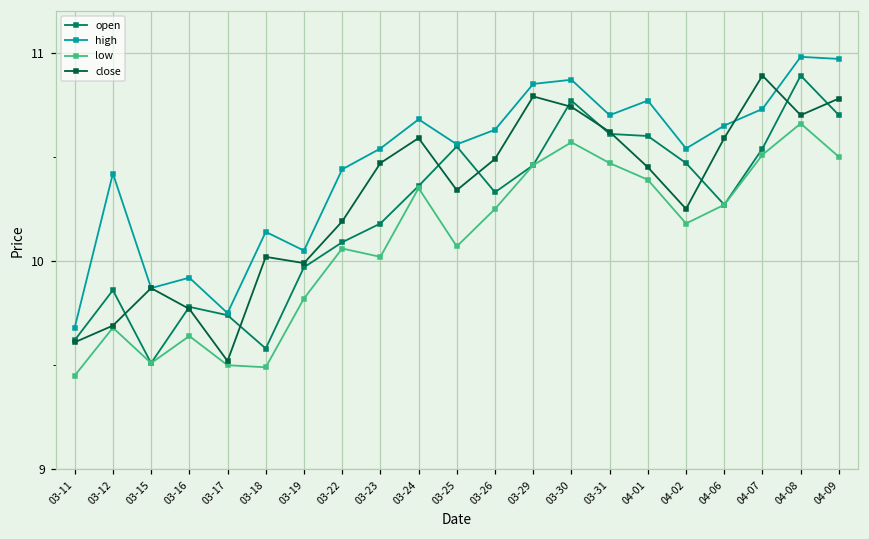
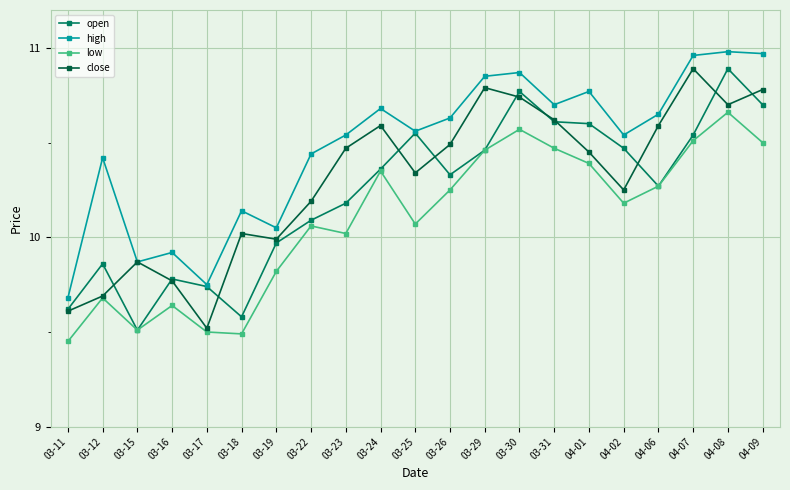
  {
    "high": {
      "03-11": 9.68,
      "03-12": 10.42,
      "03-16": 9.92,
      "03-18": 10.14,
      "03-19": 10.05,
      "03-22": 10.44,
      "03-23": 10.54,
      "03-24": 10.68,
      "03-26": 10.63,
      "03-29": 10.85,
      "03-30": 10.87,
      "03-31": 10.70,
      "04-01": 10.77,
      "04-02": 10.54,
      "04-06": 10.65,
-     "04-07": 10.73,
+     "04-07": 10.96,
      "04-08": 10.98,
      "04-09": 10.97
    },
    "low": {
      "03-11": 9.45,
      "03-16": 9.64,
      "03-17": 9.50,
      "03-18": 9.49,
      "03-19": 9.82,
      "03-22": 10.06,
      "03-23": 10.02,
      "03-25": 10.07,
      "03-26": 10.25,
      "03-30": 10.57,
      "03-31": 10.47,
      "04-01": 10.39,
      "04-02": 10.18,
      "04-07": 10.51,
      "04-08": 10.66,
      "04-09": 10.50
    }
  }
